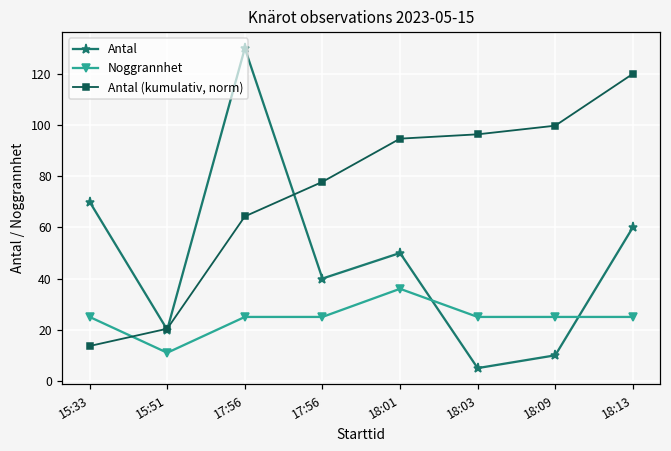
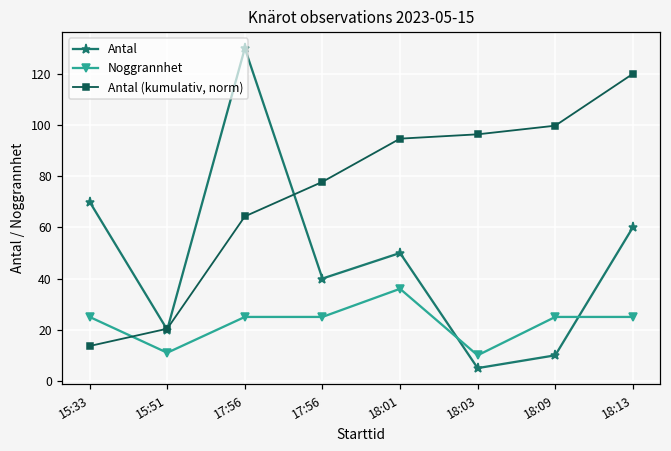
  {
    "Noggrannhet": {
      "15:33": 25,
      "15:51": 11,
      "18:01": 36,
-     "18:03": 25,
+     "18:03": 10,
      "18:09": 25,
      "18:13": 25
    }
  }
